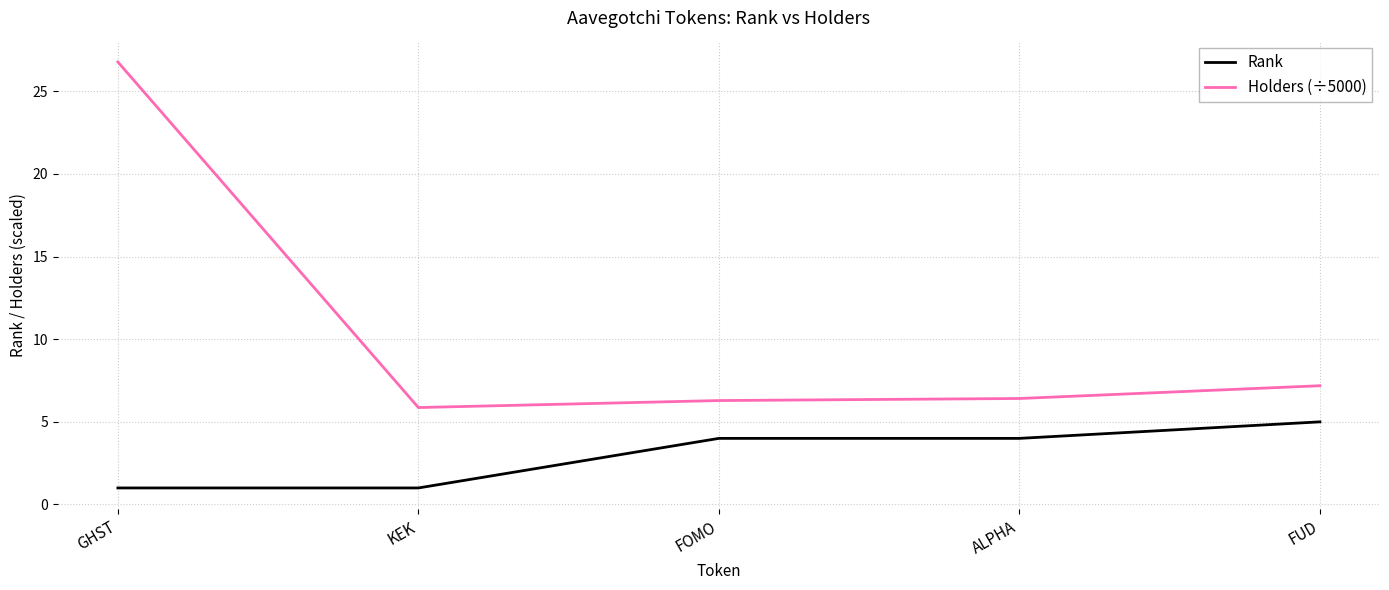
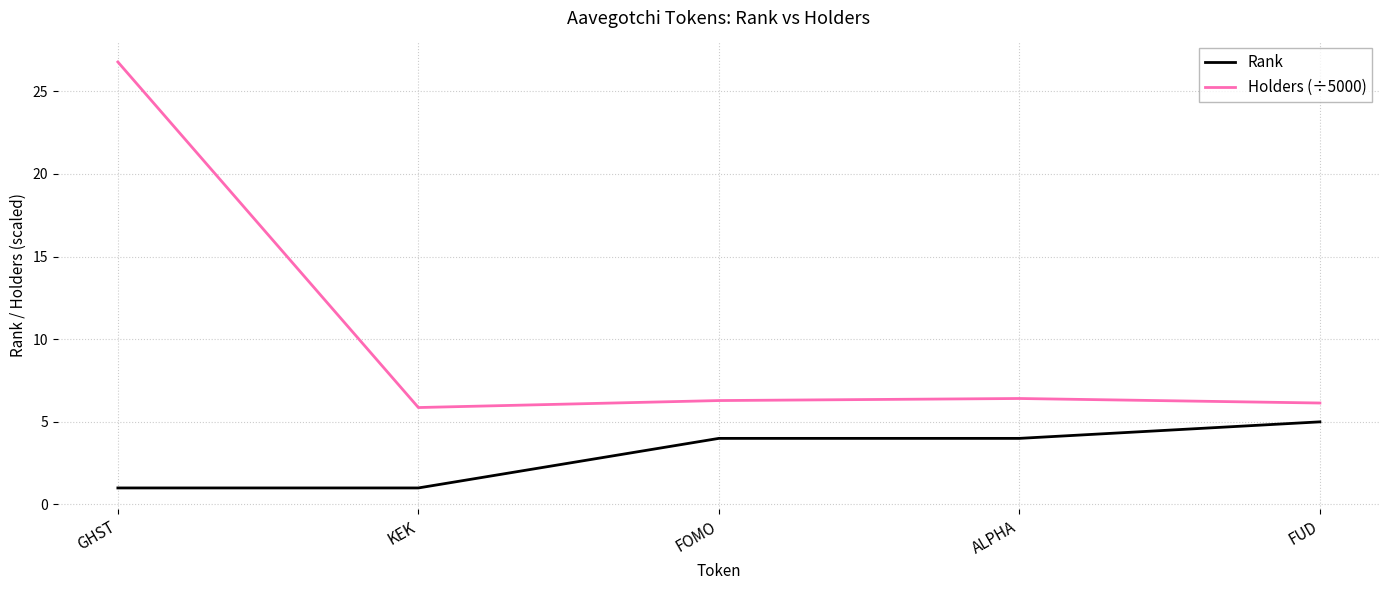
  {
    "Rank": {
      "GHST": 1.0,
      "KEK": 1.0,
      "FOMO": 4.0,
      "ALPHA": 4.0,
      "FUD": 5.0
    },
    "Holders (÷5000)": {
      "GHST": 26.8,
      "KEK": 5.9,
      "FOMO": 6.3,
      "ALPHA": 6.4,
-     "FUD": 7.2
+     "FUD": 6.1
    }
  }
